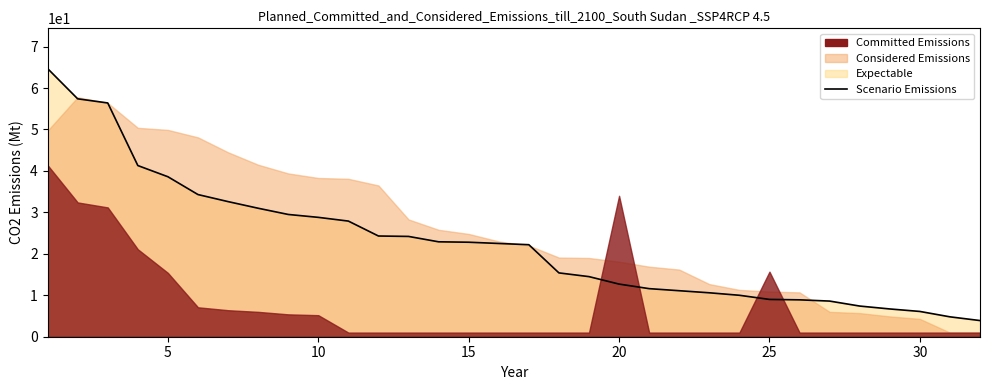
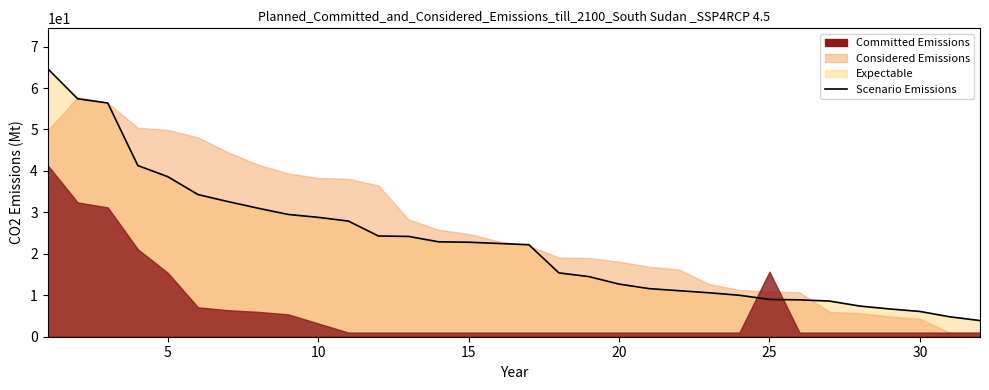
  {
    "Committed Emissions": {
      "5": 15,
-     "10": 5,
+     "10": 3,
      "15": 1,
-     "20": 34,
+     "20": 1,
      "25": 16,
      "30": 1
    }
  }
